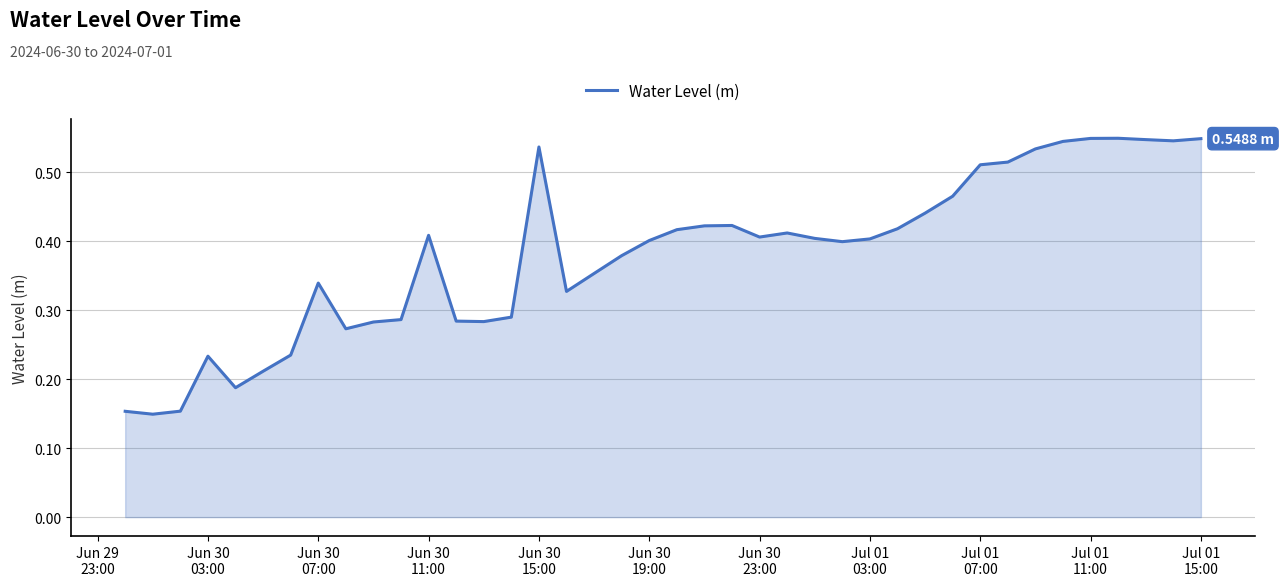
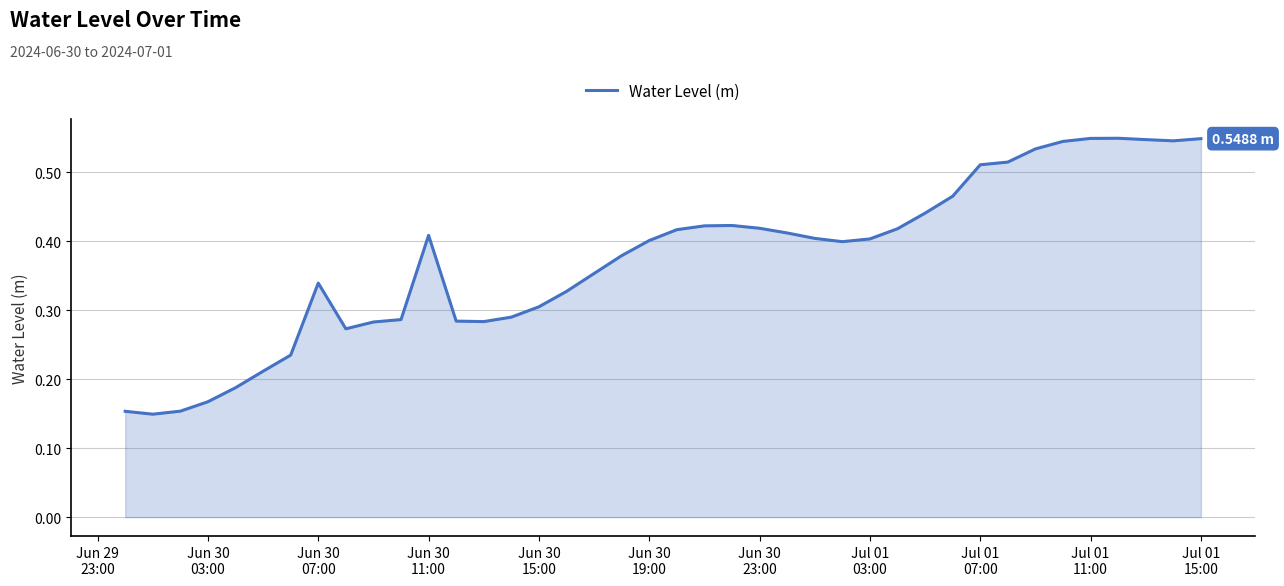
  {
-   "Jun 30 03:00": 0.23,
+   "Jun 30 03:00": 0.17,
    "Jun 30 07:00": 0.34,
    "Jun 30 11:00": 0.41,
-   "Jun 30 15:00": 0.54,
+   "Jun 30 15:00": 0.31,
    "Jun 30 19:00": 0.40,
-   "Jun 30 23:00": 0.41,
+   "Jun 30 23:00": 0.42,
    "Jul 01 03:00": 0.40,
    "Jul 01 07:00": 0.51,
    "Jul 01 11:00": 0.55
  }
